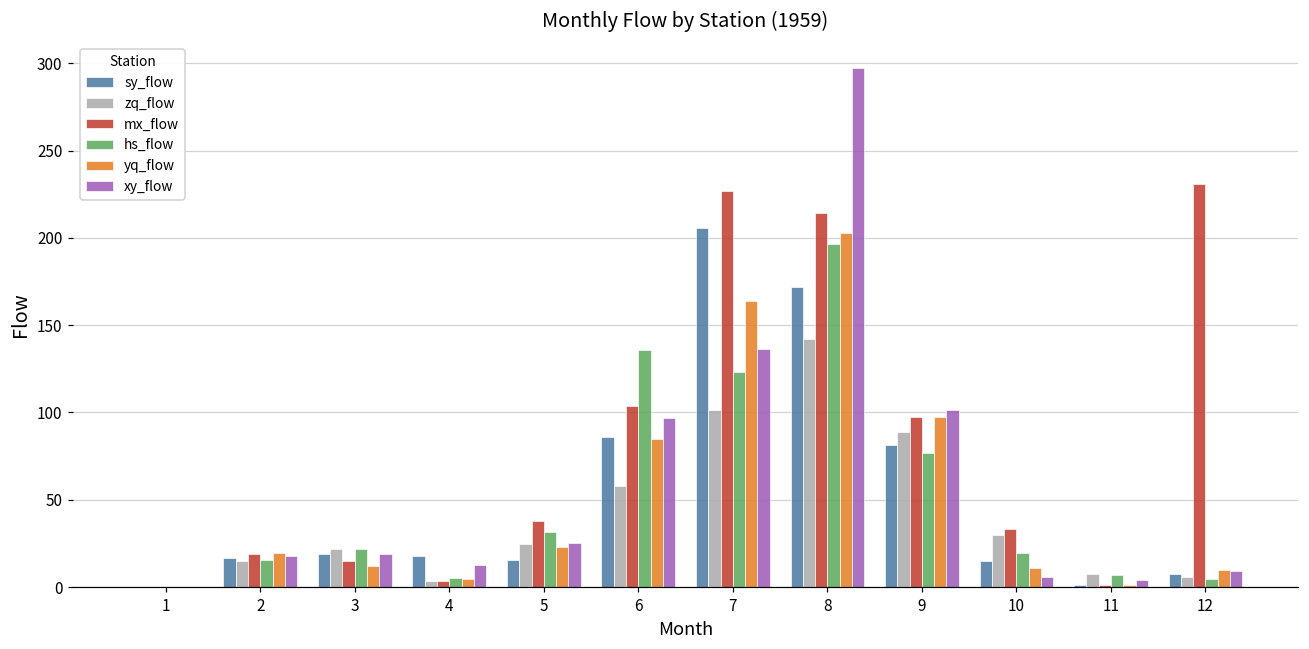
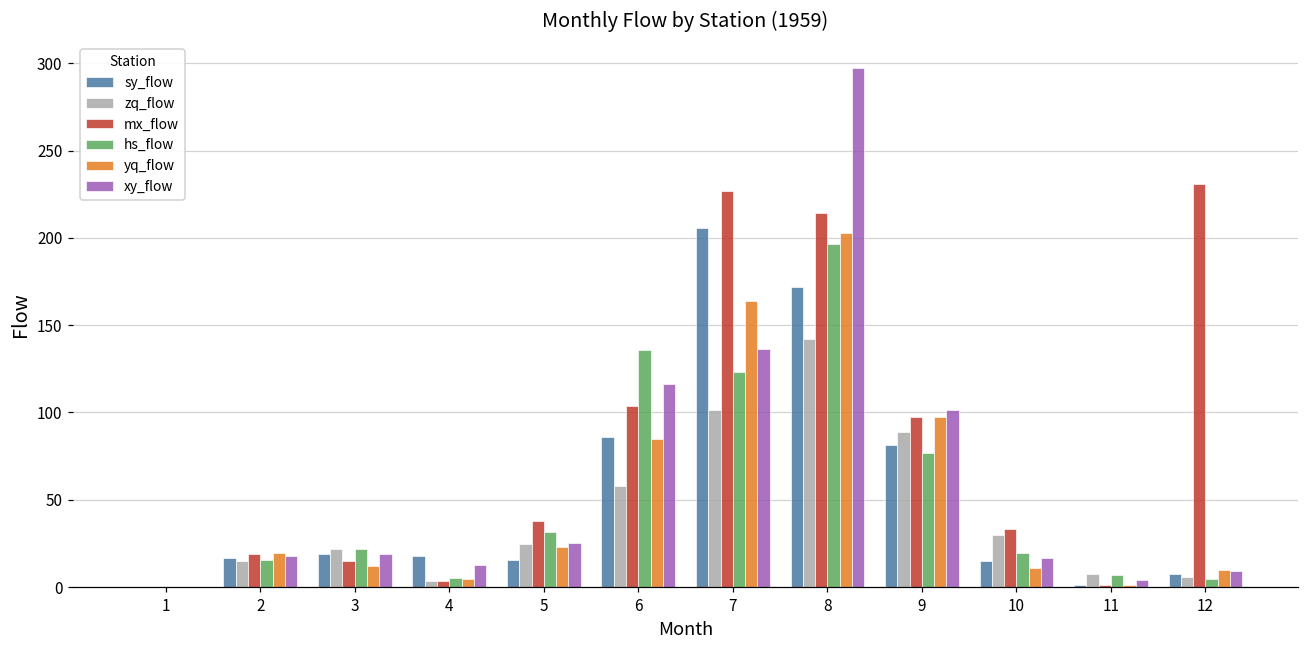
  {
    "sy_flow": {
      "1": 0,
      "2": 16,
      "3": 19,
      "4": 18,
      "5": 16,
      "6": 86,
      "7": 206,
      "8": 172,
      "9": 82,
      "10": 15,
      "12": 7
    },
    "zq_flow": {
      "1": 0,
      "2": 15,
      "3": 22,
      "4": 4,
      "5": 25,
      "6": 58,
      "7": 102,
      "8": 142,
      "9": 89,
      "10": 30,
      "11": 8,
      "12": 6
    },
    "mx_flow": {
      "1": 0,
      "2": 19,
      "3": 15,
      "4": 4,
      "5": 38,
      "6": 104,
      "7": 227,
      "8": 214,
      "9": 97,
      "10": 33,
      "12": 231
    },
    "hs_flow": {
      "2": 16,
      "3": 22,
      "4": 5,
      "5": 32,
      "6": 136,
      "7": 123,
      "8": 197,
      "9": 77,
      "10": 19,
      "11": 7,
      "12": 5
    },
    "yq_flow": {
      "1": 0,
      "2": 19,
      "3": 12,
      "4": 5,
      "5": 23,
      "6": 85,
      "7": 164,
      "8": 203,
      "9": 97,
      "10": 11,
      "12": 10
    },
    "xy_flow": {
      "1": 0,
      "2": 18,
      "3": 19,
      "4": 13,
      "5": 25,
-     "6": 97,
+     "6": 116,
      "7": 136,
      "8": 297,
      "9": 102,
-     "10": 6,
+     "10": 17,
      "11": 4,
      "12": 9
    }
  }
